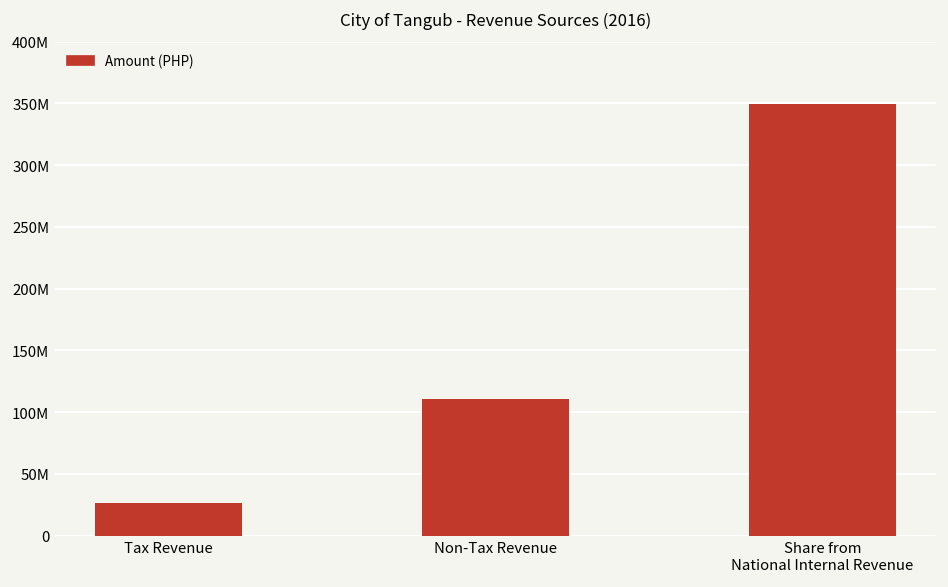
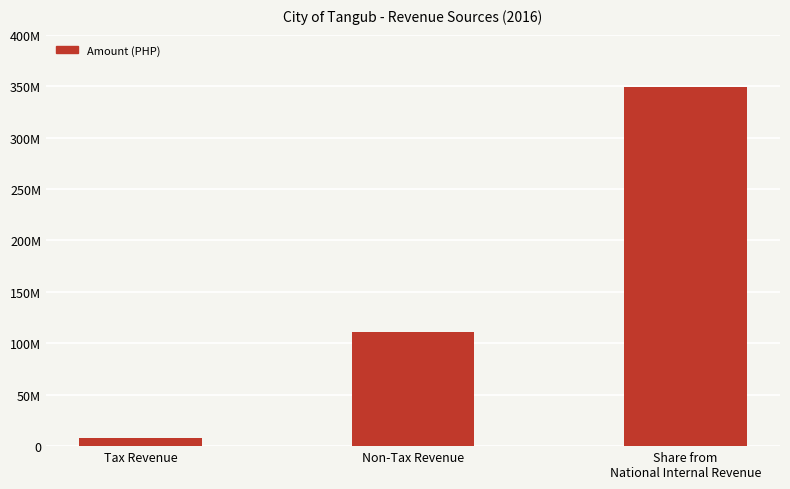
  {
-   "Tax Revenue": 26000000,
+   "Tax Revenue": 8000000,
    "Non-Tax Revenue": 111000000,
    "Share from National Internal Revenue": 349000000
  }
